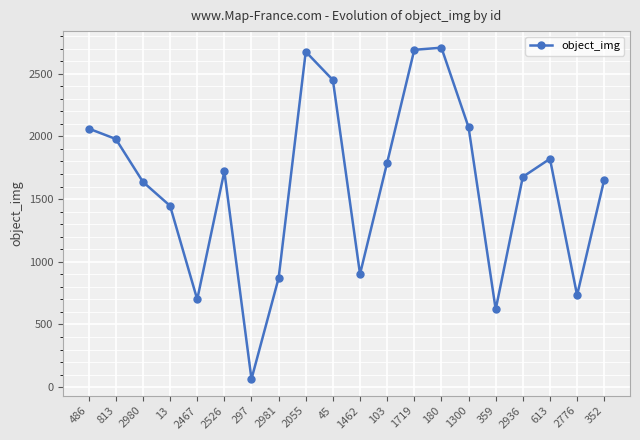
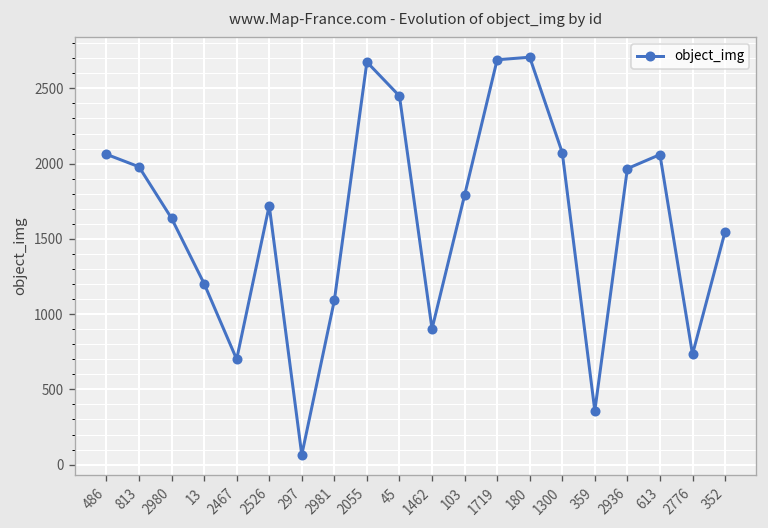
  {
    "486": 2060,
    "813": 1980,
    "2980": 1640,
-   "13": 1450,
+   "13": 1200,
    "2467": 700,
    "2526": 1720,
    "297": 70,
-   "2981": 870,
+   "2981": 1090,
    "2055": 2680,
    "45": 2450,
    "1462": 900,
    "103": 1790,
    "1719": 2690,
    "180": 2710,
    "1300": 2070,
-   "359": 620,
-   "2936": 1680,
-   "613": 1820,
+   "359": 360,
+   "2936": 1970,
+   "613": 2060,
    "2776": 730,
-   "352": 1660
+   "352": 1550
  }
